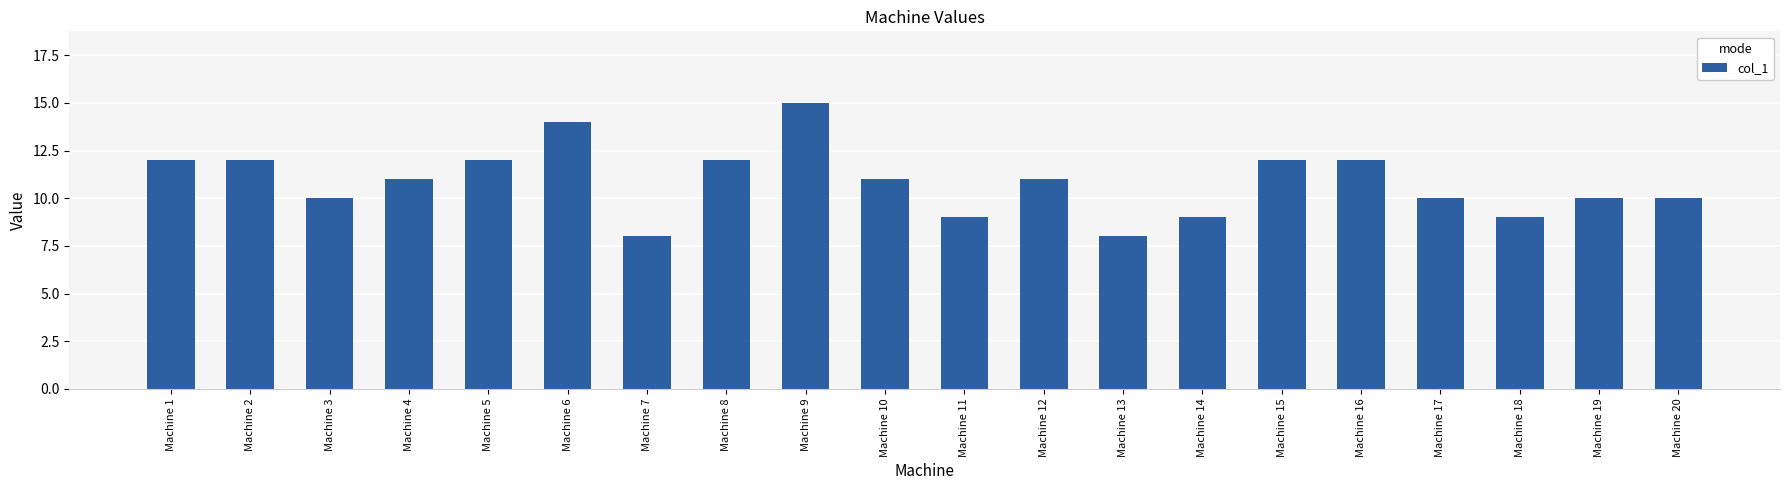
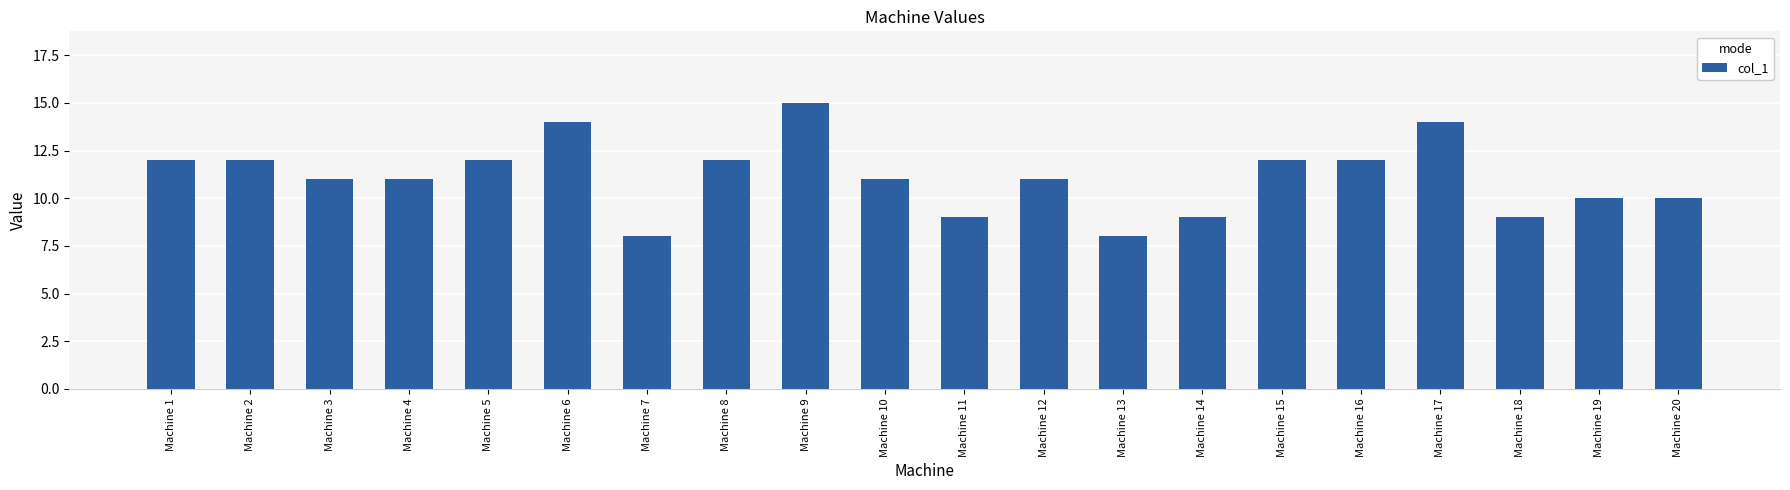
  {
    "Machine 1": 12,
    "Machine 2": 12,
-   "Machine 3": 10,
+   "Machine 3": 11,
    "Machine 4": 11,
    "Machine 5": 12,
    "Machine 6": 14,
    "Machine 7": 8,
    "Machine 8": 12,
    "Machine 9": 15,
    "Machine 10": 11,
    "Machine 11": 9,
    "Machine 12": 11,
    "Machine 13": 8,
    "Machine 14": 9,
    "Machine 15": 12,
    "Machine 16": 12,
-   "Machine 17": 10,
+   "Machine 17": 14,
    "Machine 18": 9,
    "Machine 19": 10,
    "Machine 20": 10
  }
